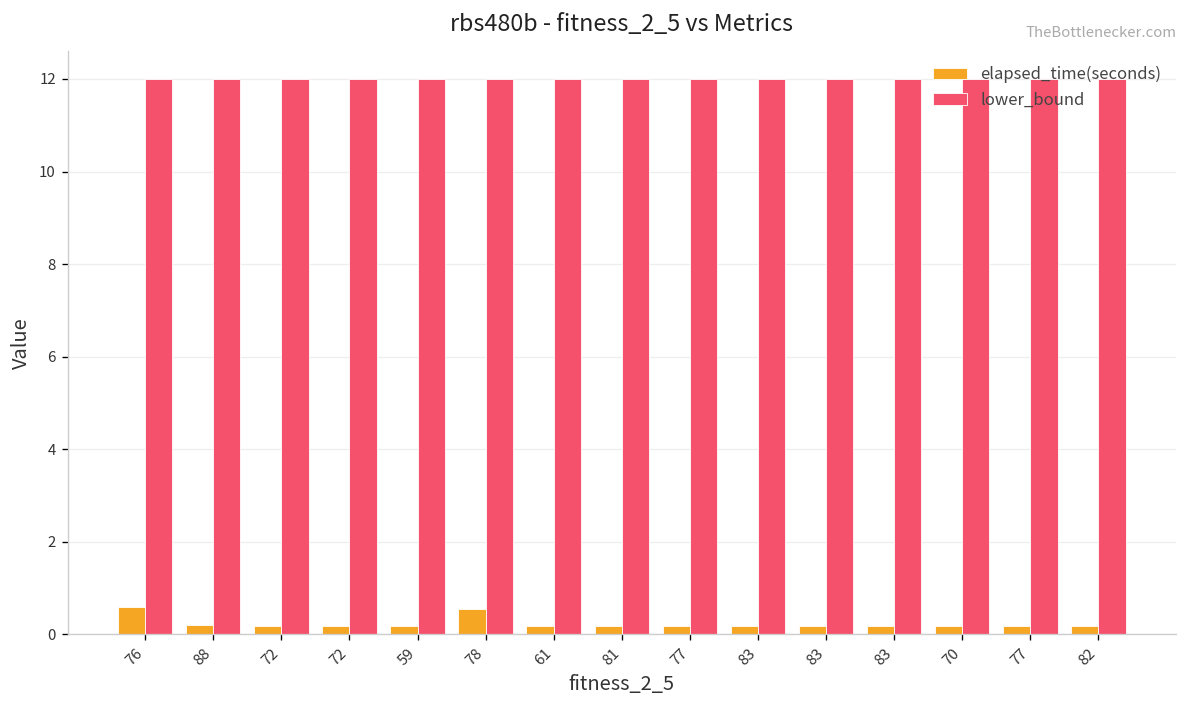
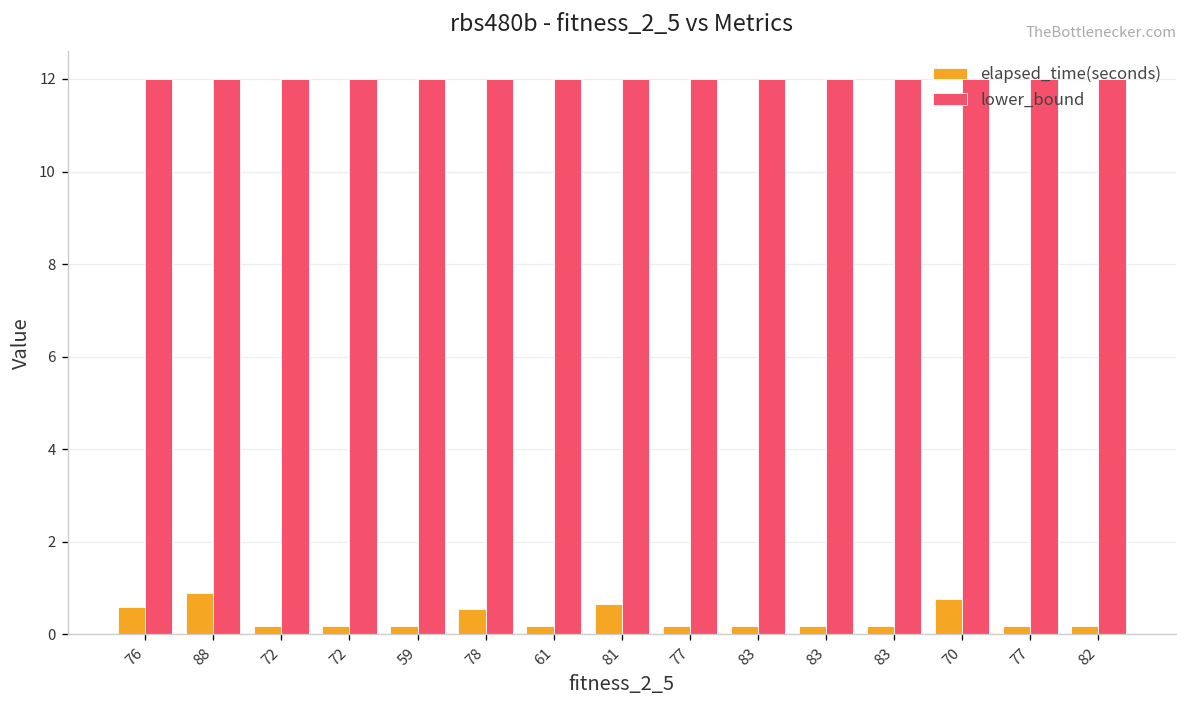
  {
    "elapsed_time(seconds)": {
      "76": 0.6,
-     "88": 0.2,
+     "88": 0.9,
      "59": 0.2,
      "78": 0.6,
      "61": 0.2,
-     "81": 0.2,
-     "70": 0.2,
+     "81": 0.7,
+     "70": 0.8,
      "82": 0.2
    },
    "lower_bound": {
      "76": 12.0,
      "88": 12.0,
      "59": 12.0,
      "78": 12.0,
      "61": 12.0,
      "81": 12.0,
      "70": 12.0,
      "82": 12.0
    }
  }
